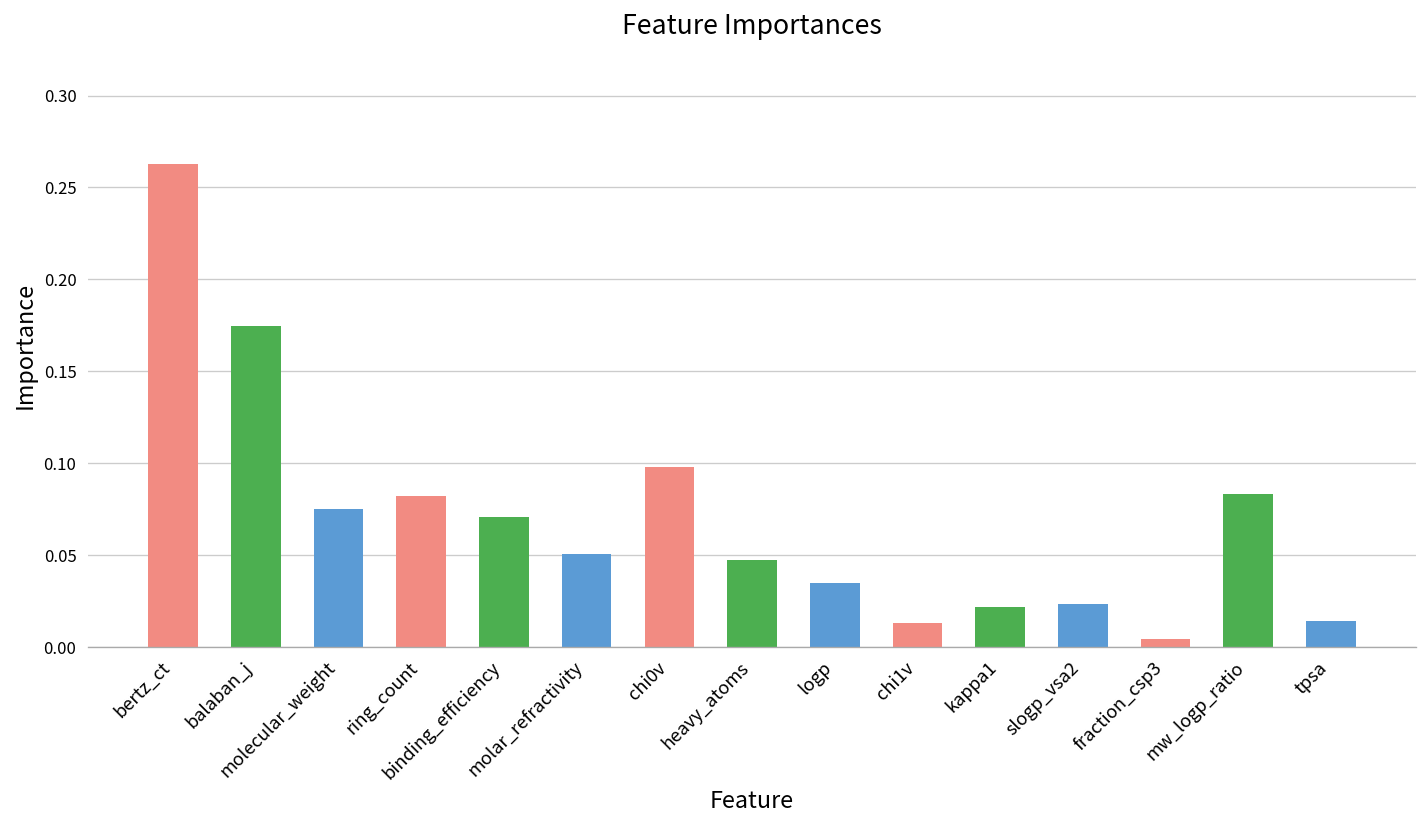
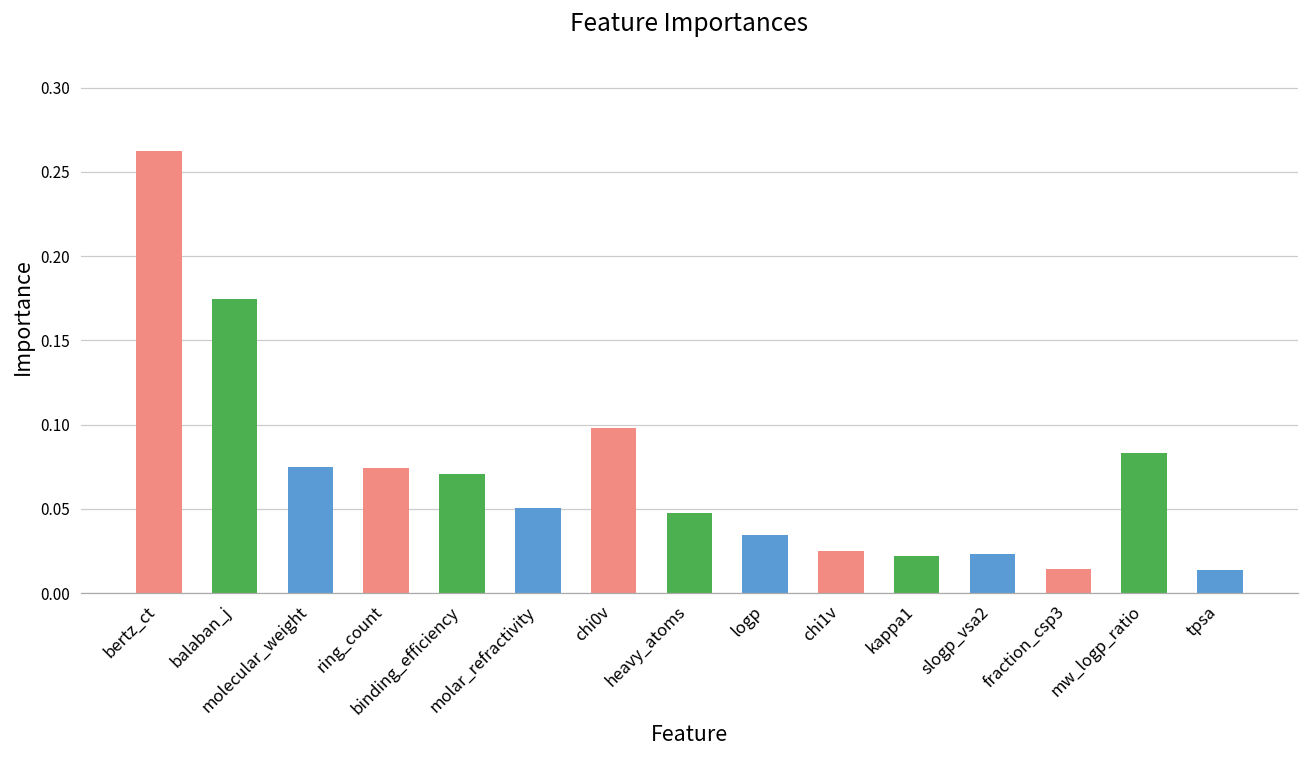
  {
    "bertz_ct": 0.263,
    "balaban_j": 0.175,
    "molecular_weight": 0.075,
-   "ring_count": 0.082,
+   "ring_count": 0.074,
    "binding_efficiency": 0.071,
    "molar_refractivity": 0.051,
    "chi0v": 0.098,
    "heavy_atoms": 0.047,
    "logp": 0.035,
-   "chi1v": 0.013,
+   "chi1v": 0.025,
    "kappa1": 0.022,
    "slogp_vsa2": 0.023,
-   "fraction_csp3": 0.004,
+   "fraction_csp3": 0.014,
    "mw_logp_ratio": 0.083,
    "tpsa": 0.014
  }
